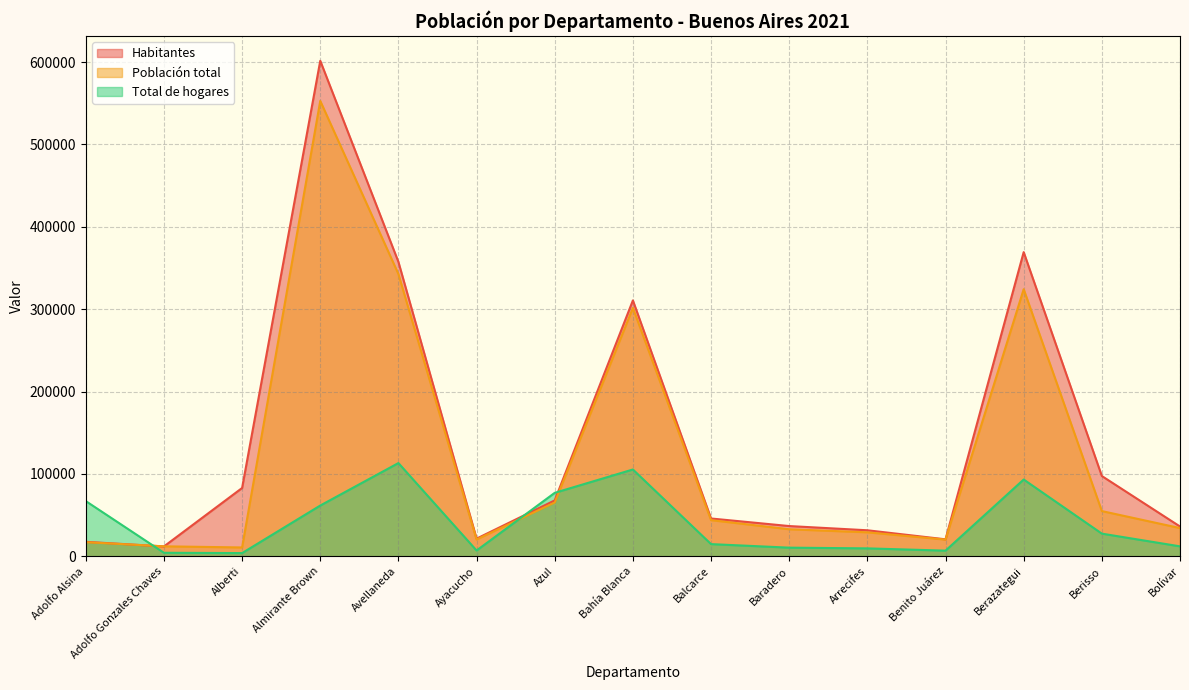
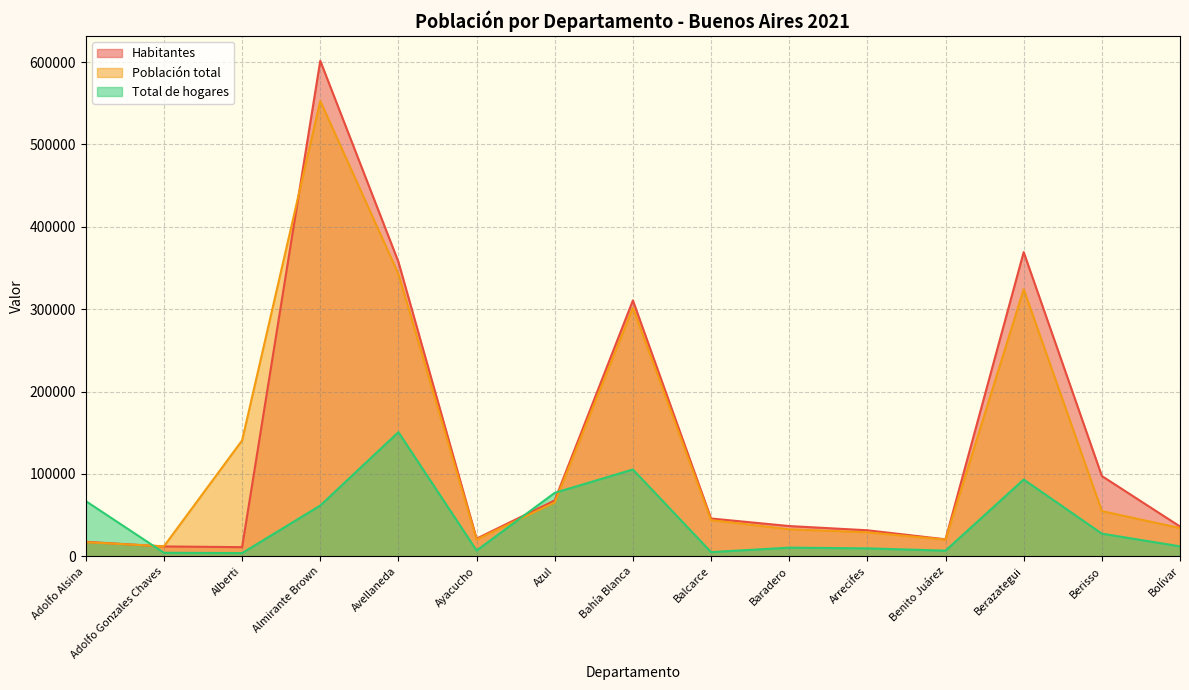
  {
    "Habitantes": {
-     "Alberti": 80000,
+     "Alberti": 10000,
      "Almirante Brown": 600000,
      "Avellaneda": 360000,
      "Bahía Blanca": 310000,
      "Baradero": 40000,
      "Berazategui": 370000,
      "Berisso": 100000
    },
    "Población total": {
-     "Alberti": 10000,
+     "Alberti": 140000,
      "Almirante Brown": 550000,
      "Avellaneda": 340000,
      "Bahía Blanca": 300000,
      "Baradero": 30000,
      "Berazategui": 320000,
      "Berisso": 50000
    },
    "Total de hogares": {
      "Adolfo Alsina": 70000,
      "Adolfo Gonzales Chaves": 0,
      "Alberti": 0,
      "Almirante Brown": 60000,
-     "Avellaneda": 110000,
+     "Avellaneda": 150000,
      "Ayacucho": 10000,
      "Azul": 80000,
      "Bahía Blanca": 110000,
-     "Balcarce": 15000,
+     "Balcarce": 5000,
      "Baradero": 10000,
      "Arrecifes": 10000,
      "Benito Juárez": 10000,
      "Berazategui": 90000,
      "Berisso": 30000,
      "Bolívar": 10000
    }
  }
